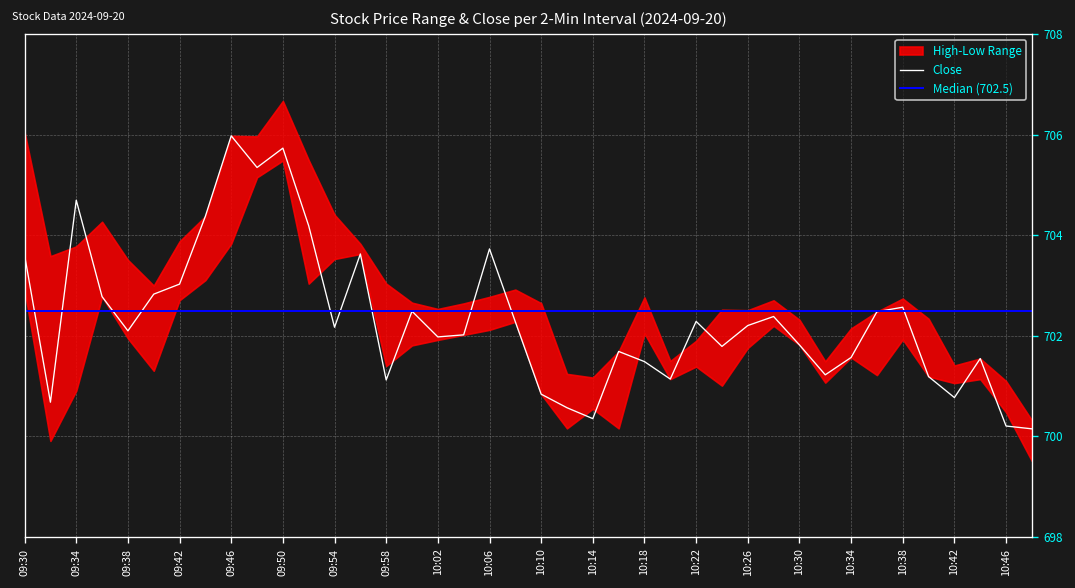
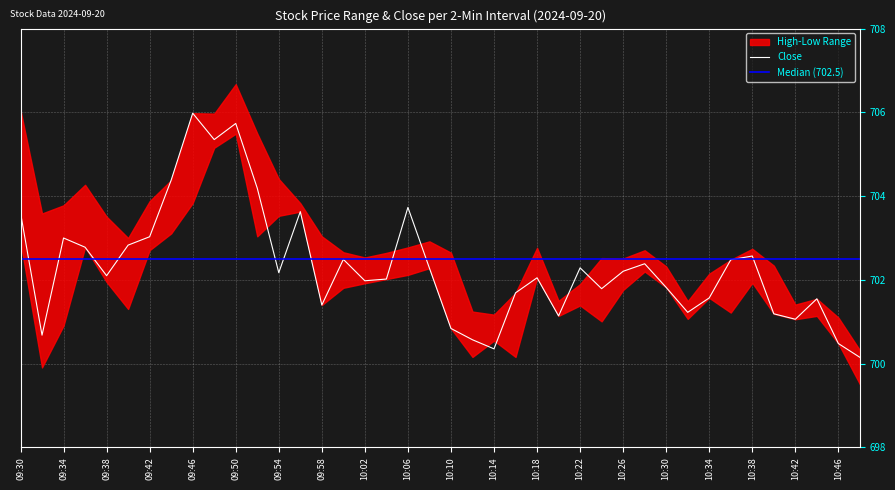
  {
    "Close": {
      "09:30": 703.6,
-     "09:34": 704.7,
+     "09:34": 703.0,
      "09:38": 702.1,
      "09:42": 703.0,
      "09:50": 705.7,
      "09:54": 702.2,
-     "09:58": 701.1,
+     "09:58": 701.4,
      "10:02": 702.0,
      "10:06": 703.7,
      "10:10": 700.8,
      "10:14": 700.4,
-     "10:18": 701.5,
+     "10:18": 702.0,
      "10:22": 702.3,
      "10:26": 702.2,
      "10:30": 701.8,
      "10:34": 701.6,
      "10:38": 702.6,
-     "10:42": 700.8,
-     "10:46": 700.2
+     "10:42": 701.1,
+     "10:46": 700.5
    }
  }
